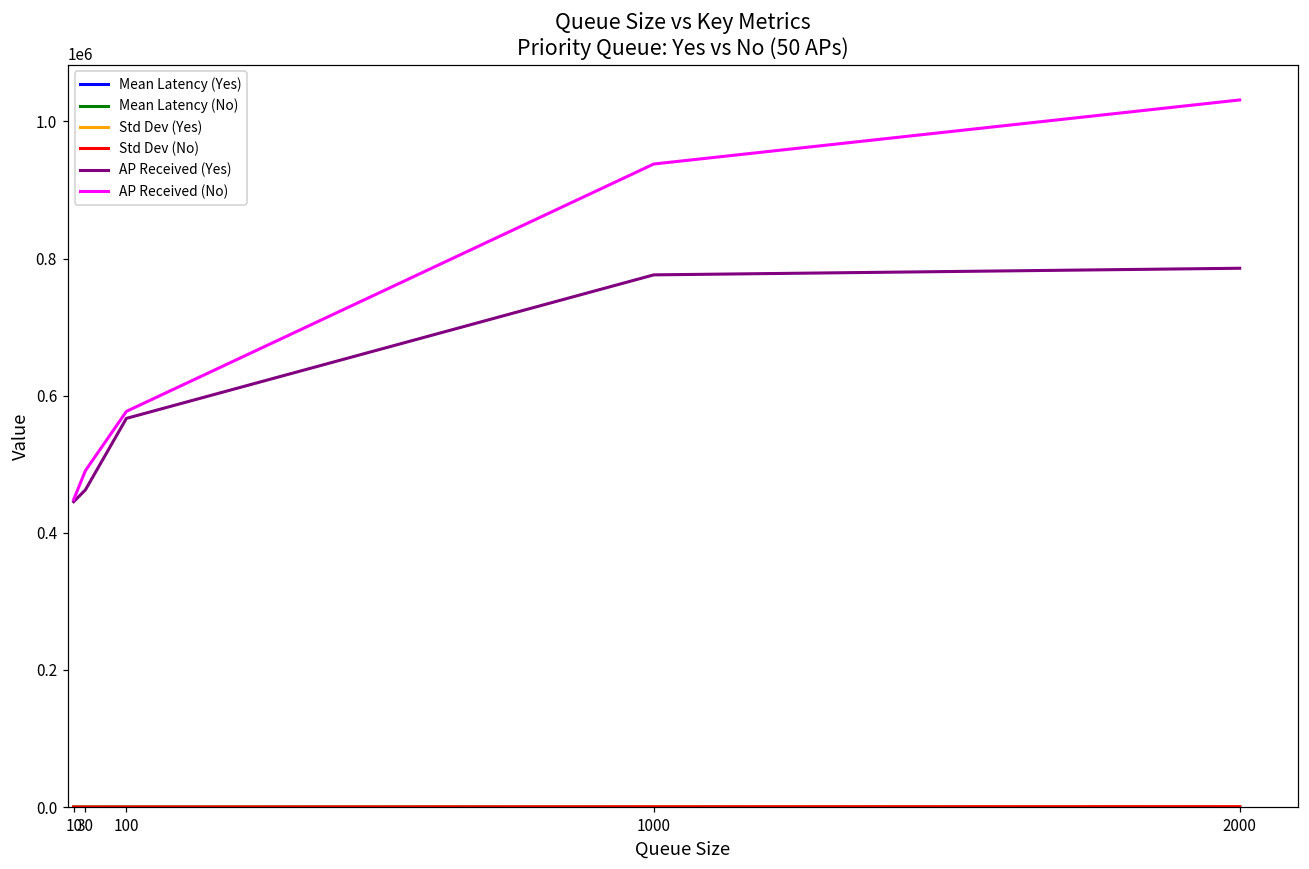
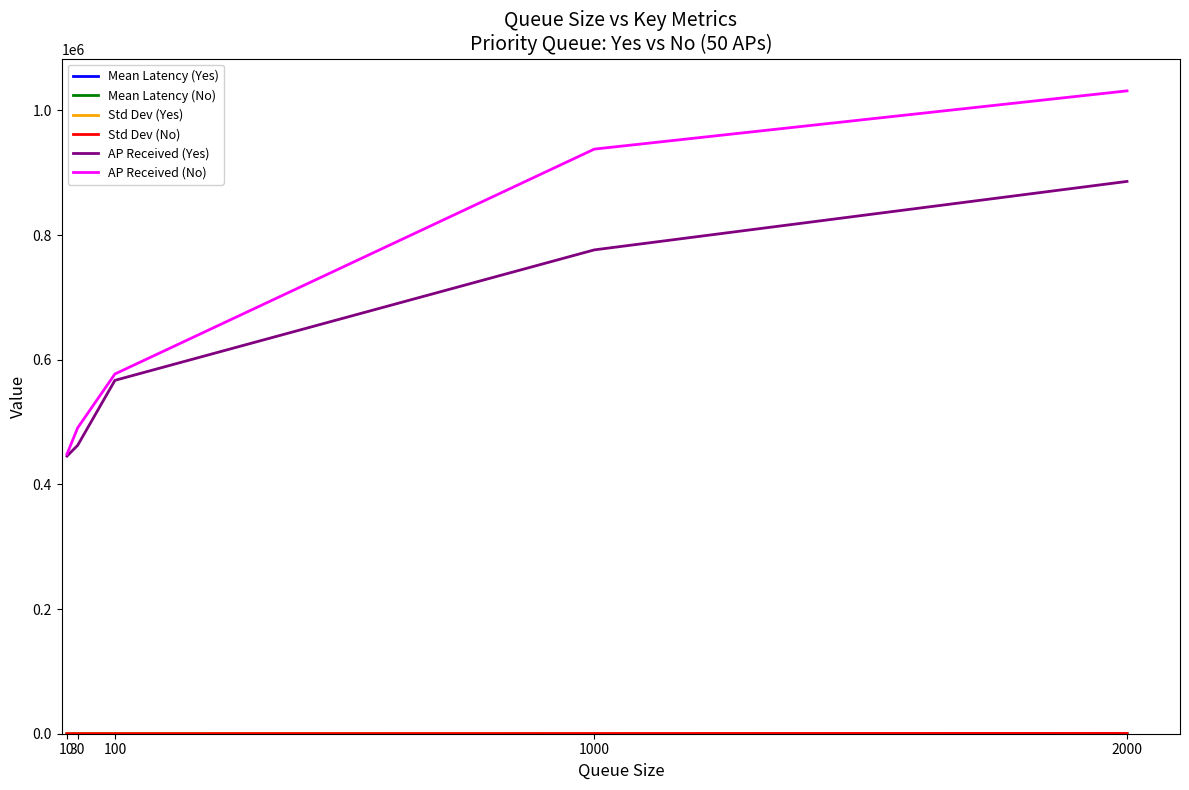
  {
    "AP Received (Yes)": {
      "100": 570000,
      "1000": 780000,
-     "2000": 790000
+     "2000": 890000
    },
    "AP Received (No)": {
      "100": 580000,
      "1000": 940000,
      "2000": 1030000
    }
  }
